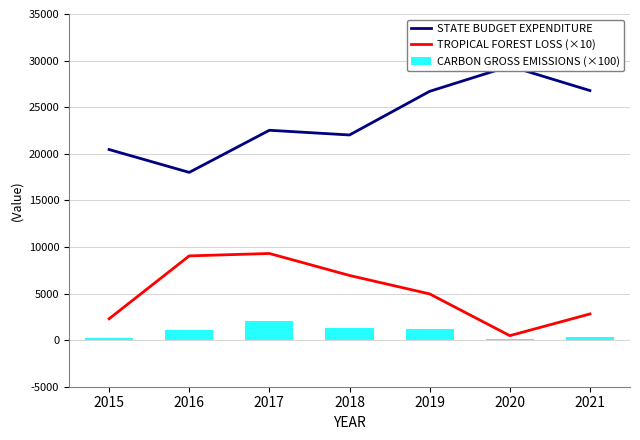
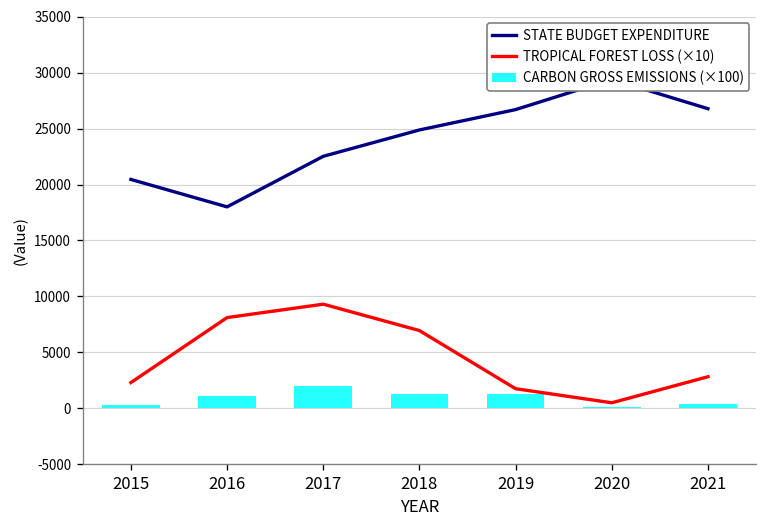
  {
    "STATE BUDGET EXPENDITURE": {
      "2015": 20000,
      "2016": 18000,
      "2017": 23000,
-     "2018": 22000,
+     "2018": 25000,
      "2019": 27000,
      "2021": 27000
    },
    "CARBON GROSS EMISSIONS (×100)": {
      "2016": 1000,
      "2017": 2000,
      "2018": 1000,
      "2019": 1000,
      "2021": 0
    },
    "TROPICAL FOREST LOSS (×10)": {
      "2015": 2000,
-     "2016": 9000,
+     "2016": 8000,
      "2017": 9000,
      "2018": 7000,
-     "2019": 5000,
+     "2019": 2000,
      "2020": 0,
      "2021": 3000
    }
  }
